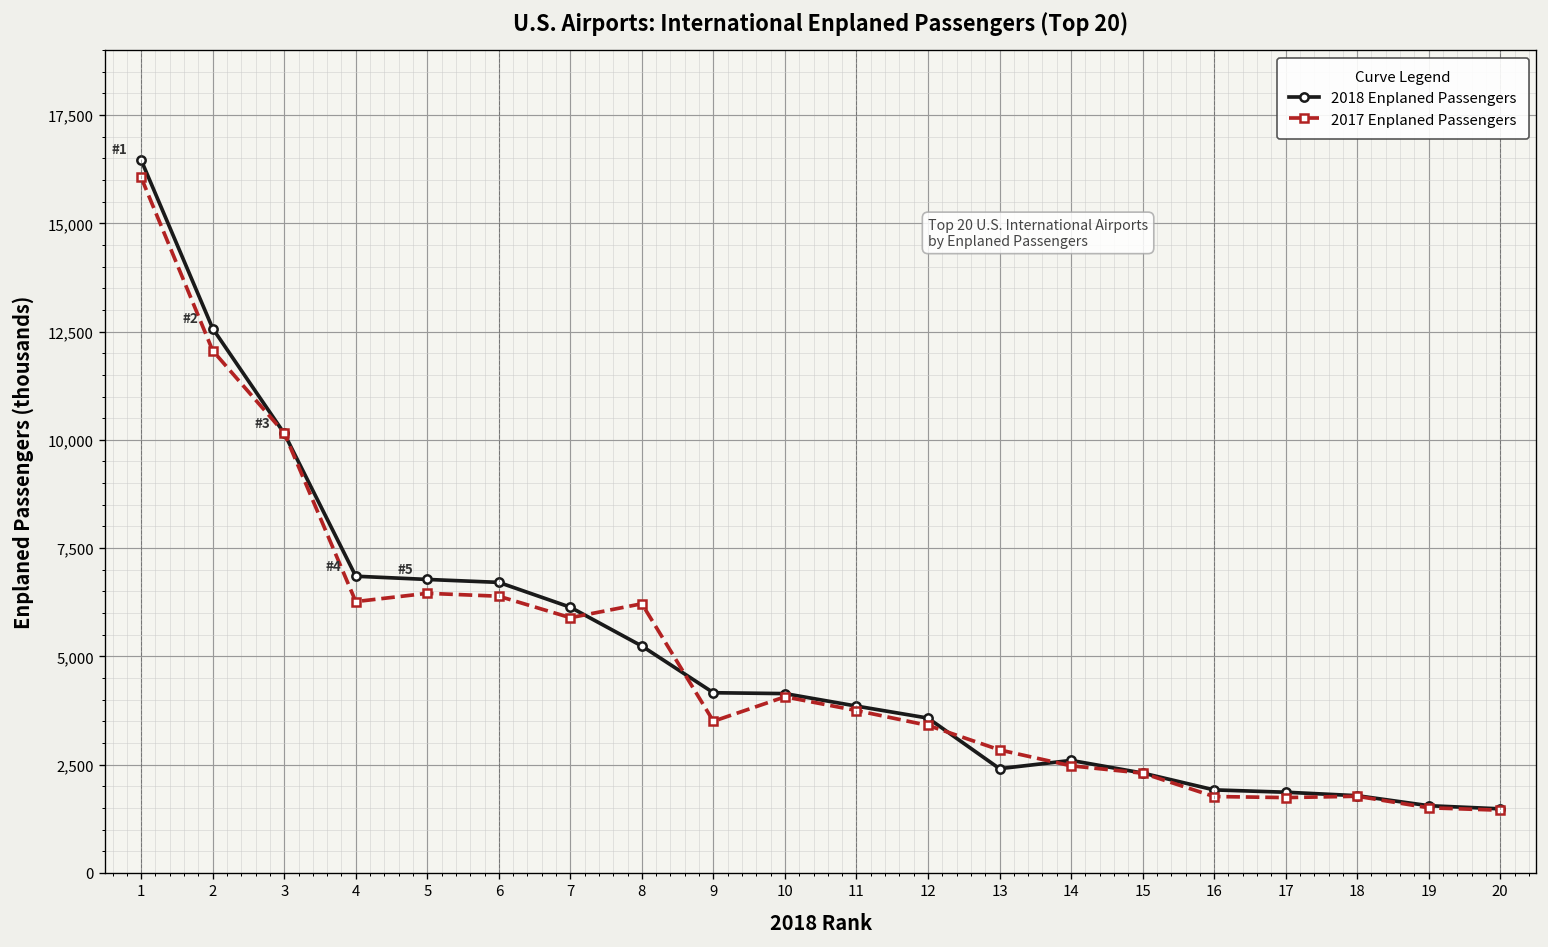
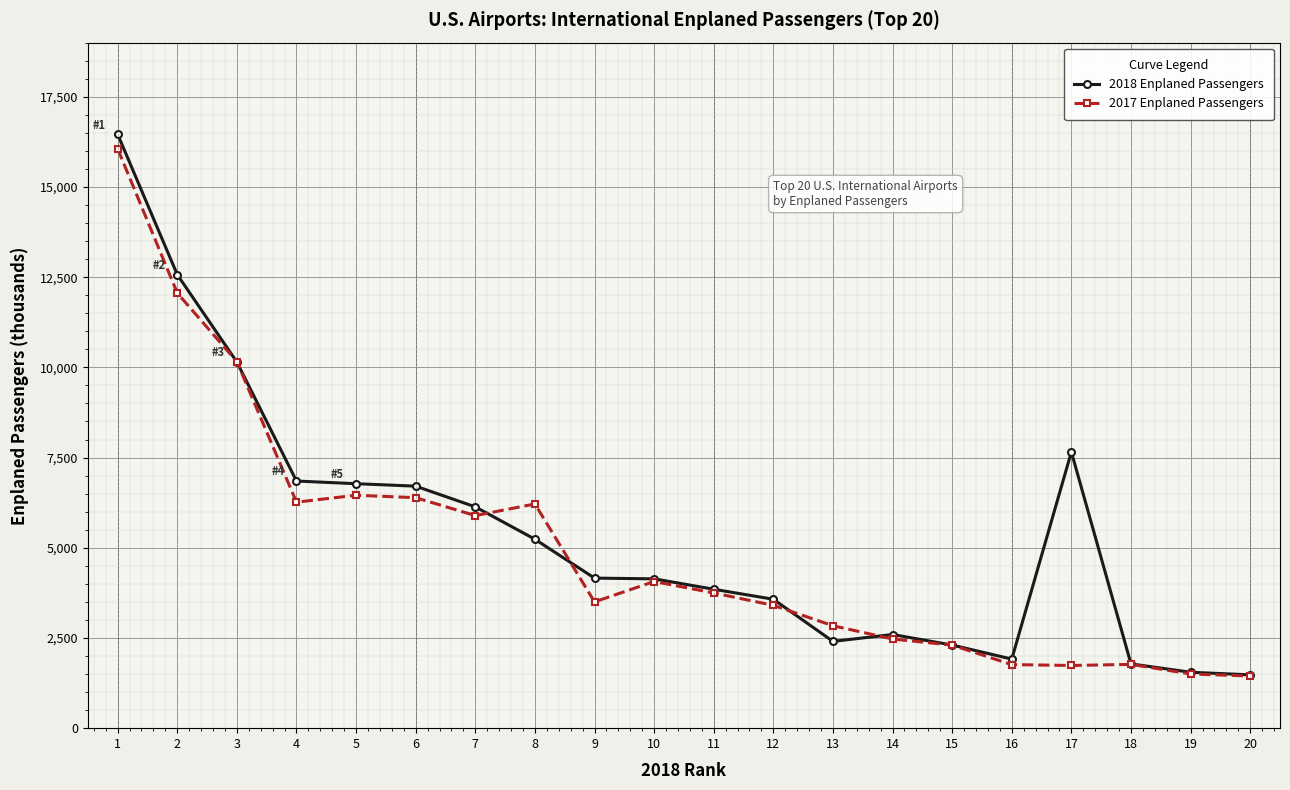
  {
    "2018 Enplaned Passengers": {
      "6": "6,700",
      "7": "6,100",
      "8": "5,200",
      "9": "4,200",
      "10": "4,100",
      "11": "3,900",
      "12": "3,600",
      "13": "2,400",
      "14": "2,600",
      "16": "1,900",
-     "17": "1,900"
+     "17": "7,700"
    },
    "2017 Enplaned Passengers": {
      "1": "16,100",
      "2": "12,100",
      "4": "6,300",
      "5": "6,500",
      "6": "6,400",
      "7": "5,900",
      "8": "6,200",
      "9": "3,500",
      "10": "4,100",
      "11": "3,700",
      "12": "3,400",
      "13": "2,800",
      "14": "2,500",
      "16": "1,800",
      "17": "1,700"
    }
  }
